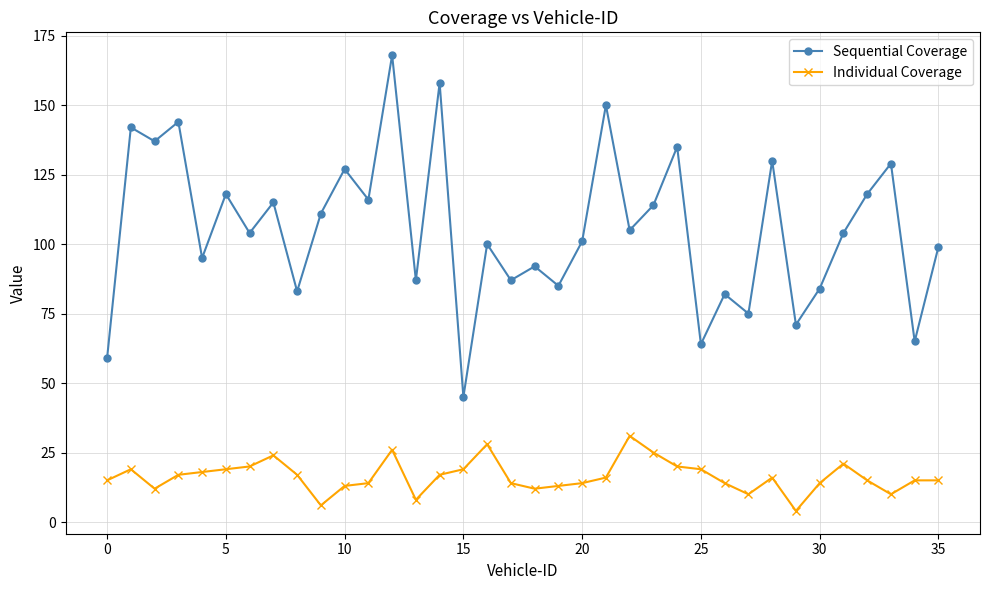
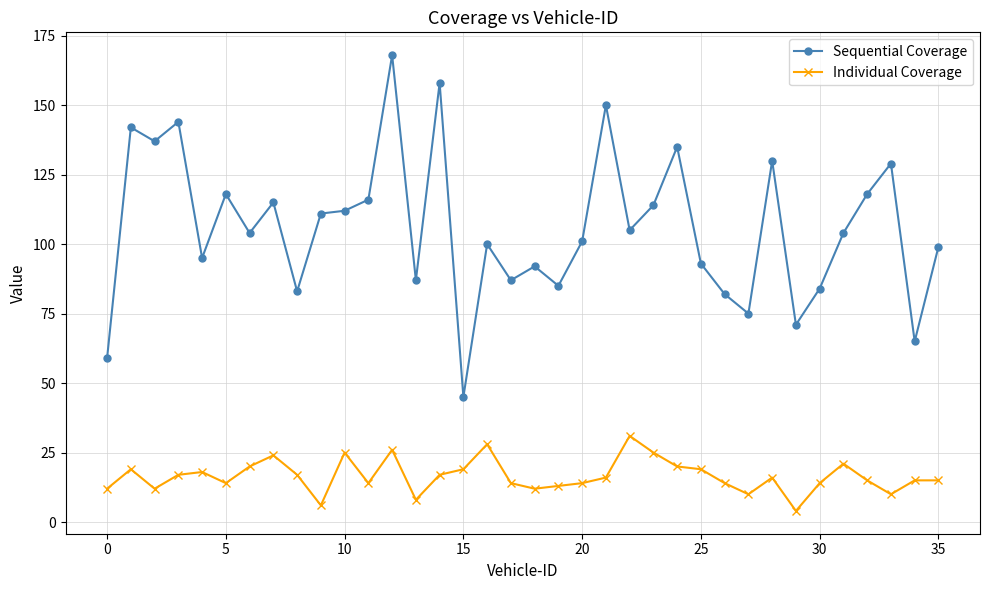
  {
    "Sequential Coverage": {
      "0": 59,
      "5": 118,
-     "10": 127,
+     "10": 112,
      "15": 45,
      "20": 101,
-     "25": 64,
+     "25": 93,
      "30": 84,
      "35": 99
    },
    "Individual Coverage": {
-     "0": 15,
-     "5": 19,
-     "10": 13,
+     "0": 12,
+     "5": 14,
+     "10": 25,
      "15": 19,
      "20": 14,
      "25": 19,
      "30": 14,
      "35": 15
    }
  }
